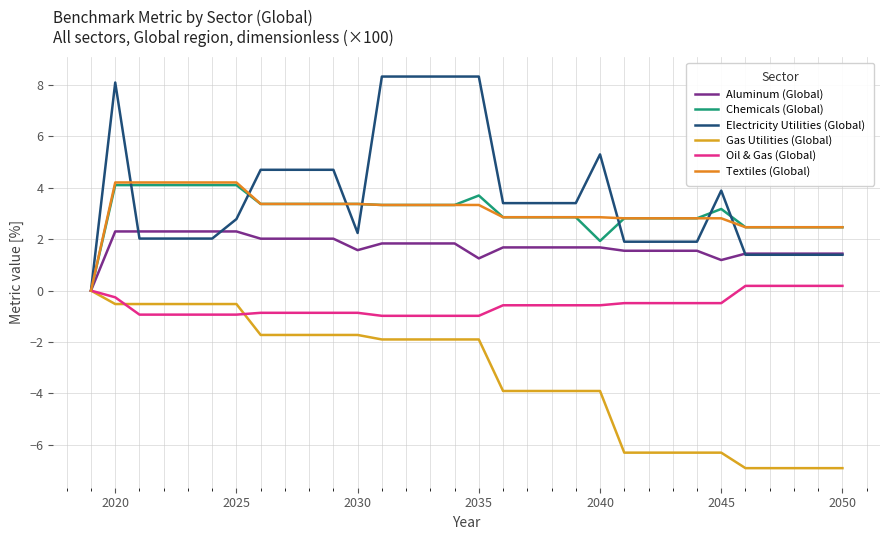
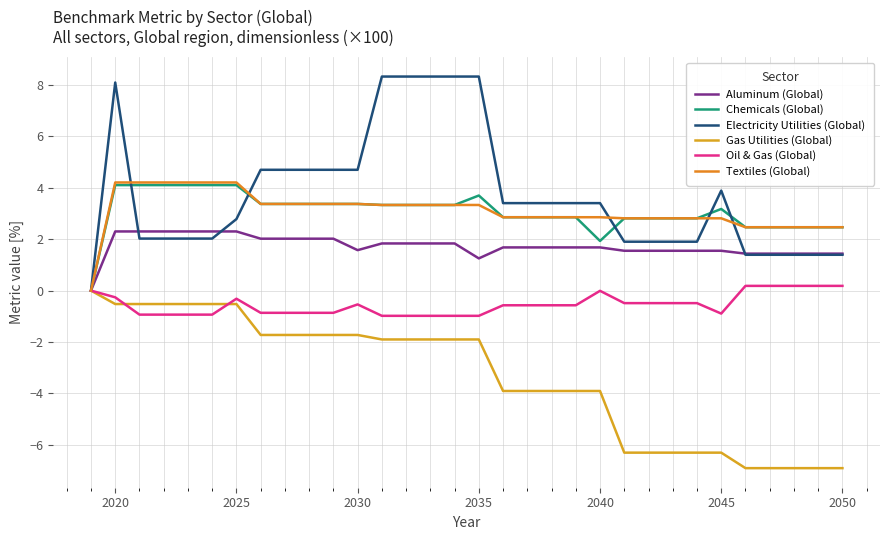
  {
    "Aluminum (Global)": {
      "2020": 2.3,
      "2025": 2.3,
      "2030": 1.6,
      "2035": 1.3,
      "2040": 1.7,
-     "2045": 1.2
+     "2045": 1.6
    },
    "Chemicals (Global)": {
      "2020": 4.1,
      "2025": 4.1,
      "2035": 3.7,
      "2040": 1.9,
      "2045": 3.2
    },
    "Electricity Utilities (Global)": {
      "2020": 8.1,
      "2025": 2.8,
-     "2030": 2.2,
+     "2030": 4.7,
      "2035": 8.3,
-     "2040": 5.3,
+     "2040": 3.4,
      "2045": 3.9
    },
    "Oil & Gas (Global)": {
      "2020": -0.3,
-     "2025": -0.9,
-     "2030": -0.9,
+     "2025": -0.3,
+     "2030": -0.5,
      "2035": -1.0,
-     "2040": -0.6,
-     "2045": -0.5,
+     "2040": 0.0,
+     "2045": -0.9,
      "2050": 0.2
    }
  }
